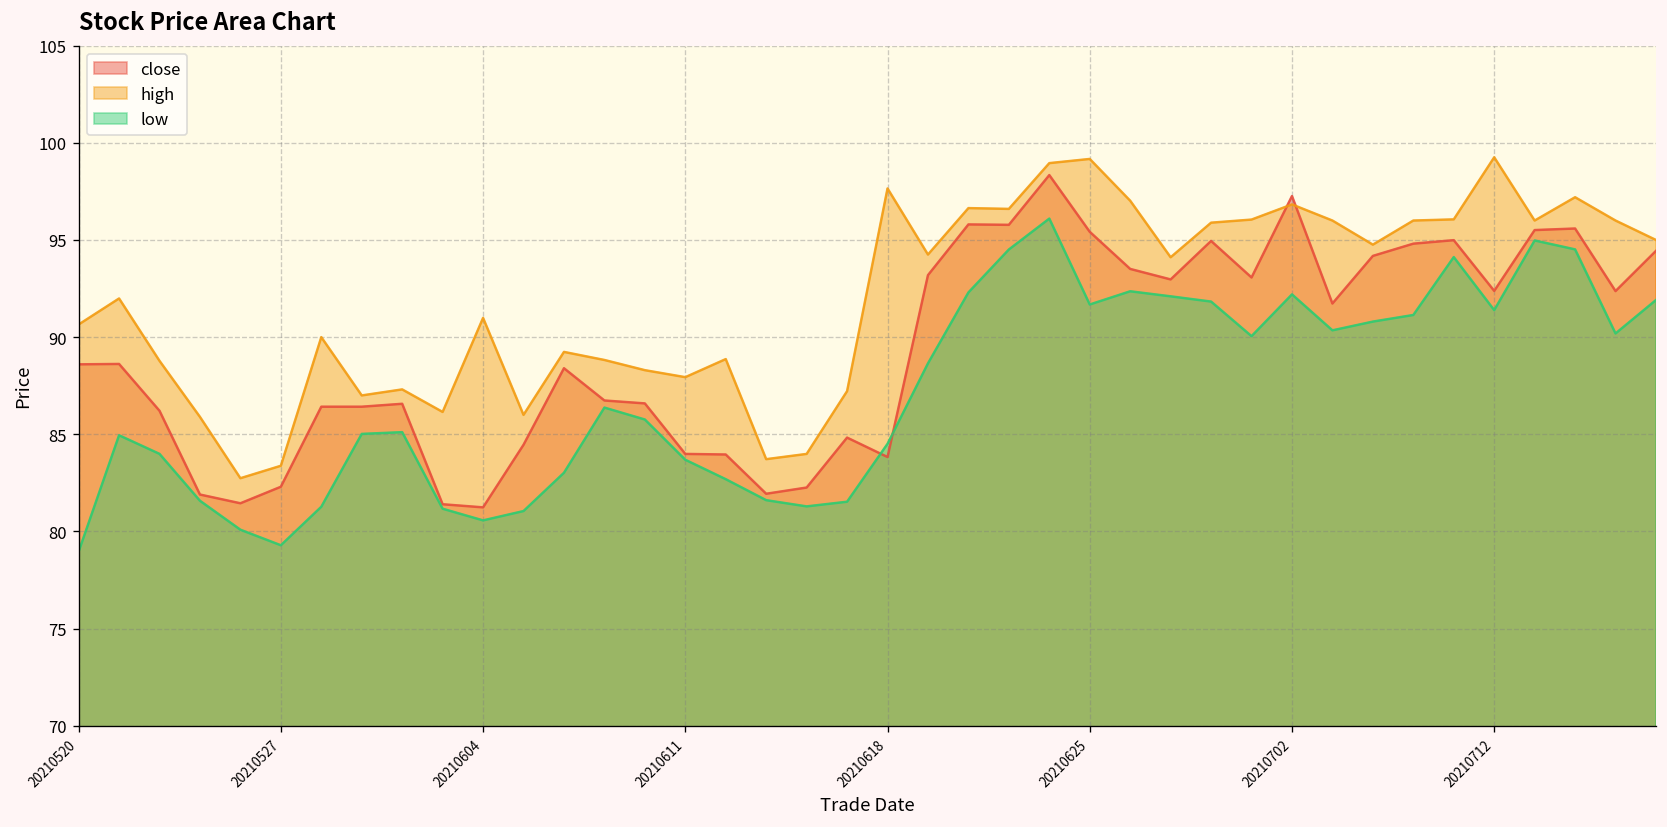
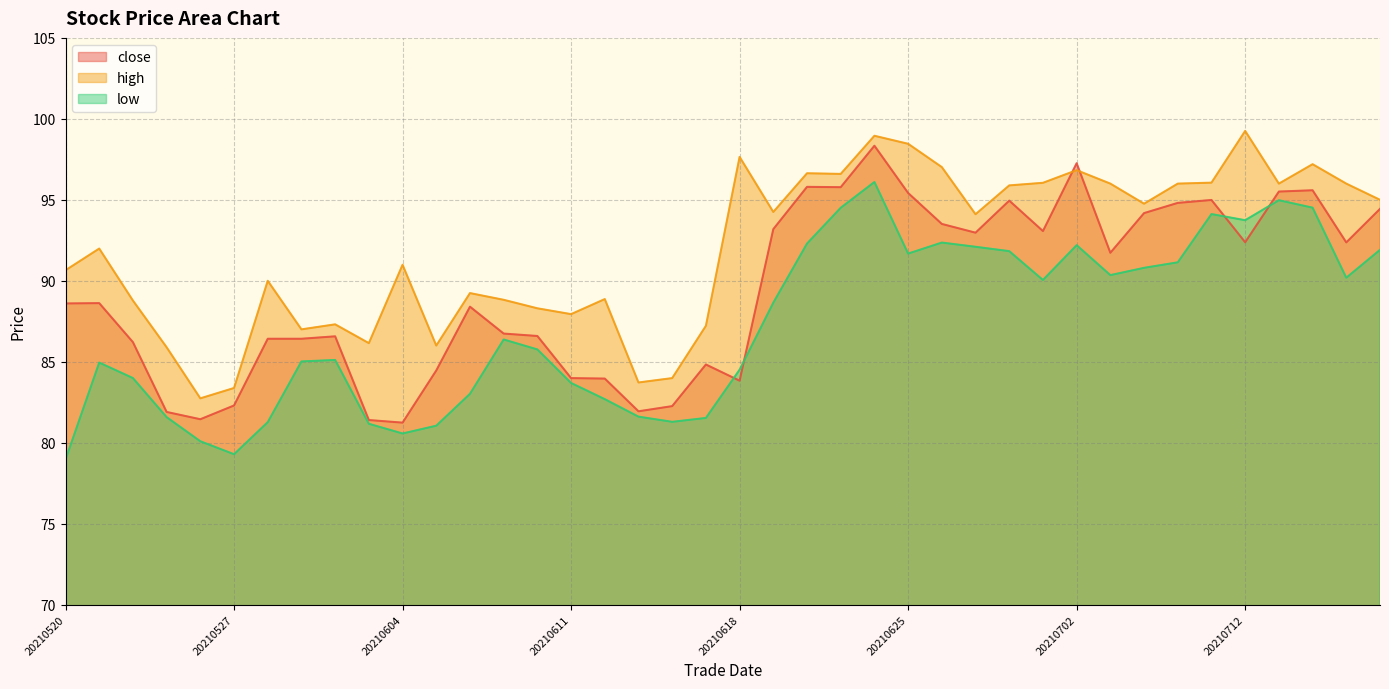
  {
    "close": {
      "20210520": 88.6,
      "20210527": 82.3,
      "20210604": 81.2,
      "20210611": 84.0,
      "20210618": 83.8,
      "20210625": 95.4,
      "20210702": 97.3,
      "20210712": 92.4
    },
    "high": {
      "20210520": 90.7,
      "20210527": 83.4,
      "20210604": 91.0,
      "20210611": 87.9,
      "20210618": 97.7,
-     "20210625": 99.2,
+     "20210625": 98.5,
      "20210702": 96.8,
      "20210712": 99.3
    },
    "low": {
      "20210520": 79.0,
      "20210527": 79.3,
      "20210604": 80.6,
      "20210611": 83.7,
      "20210618": 84.5,
      "20210625": 91.7,
      "20210702": 92.2,
-     "20210712": 91.4
+     "20210712": 93.7
    }
  }
